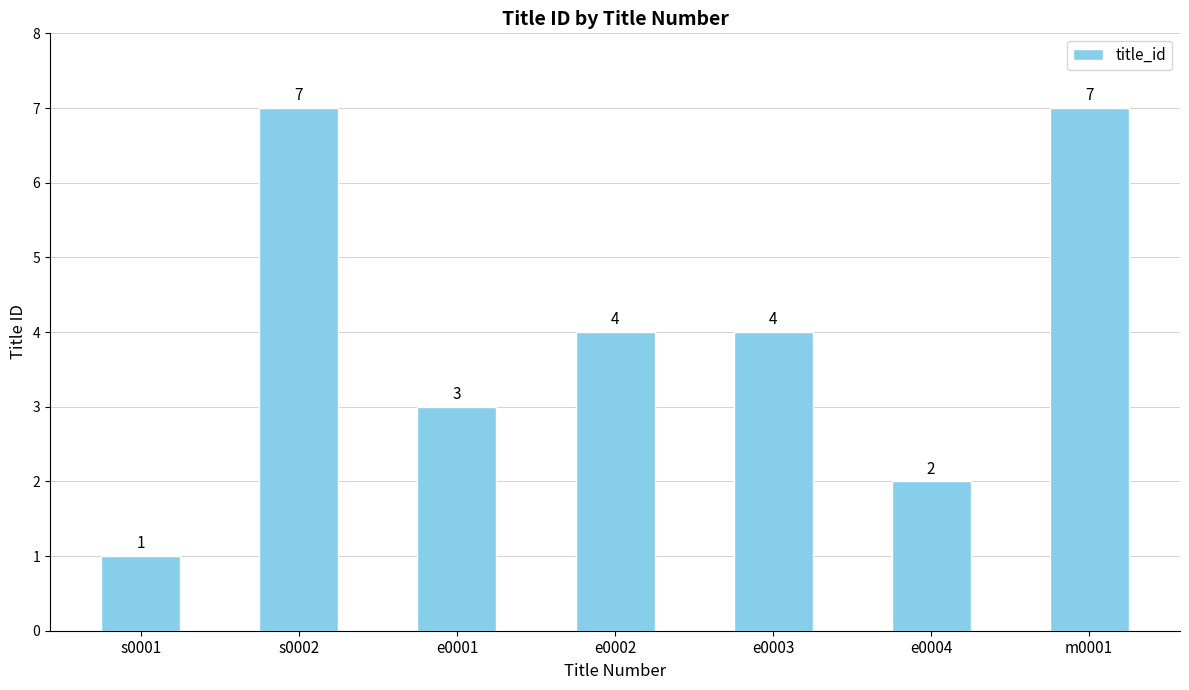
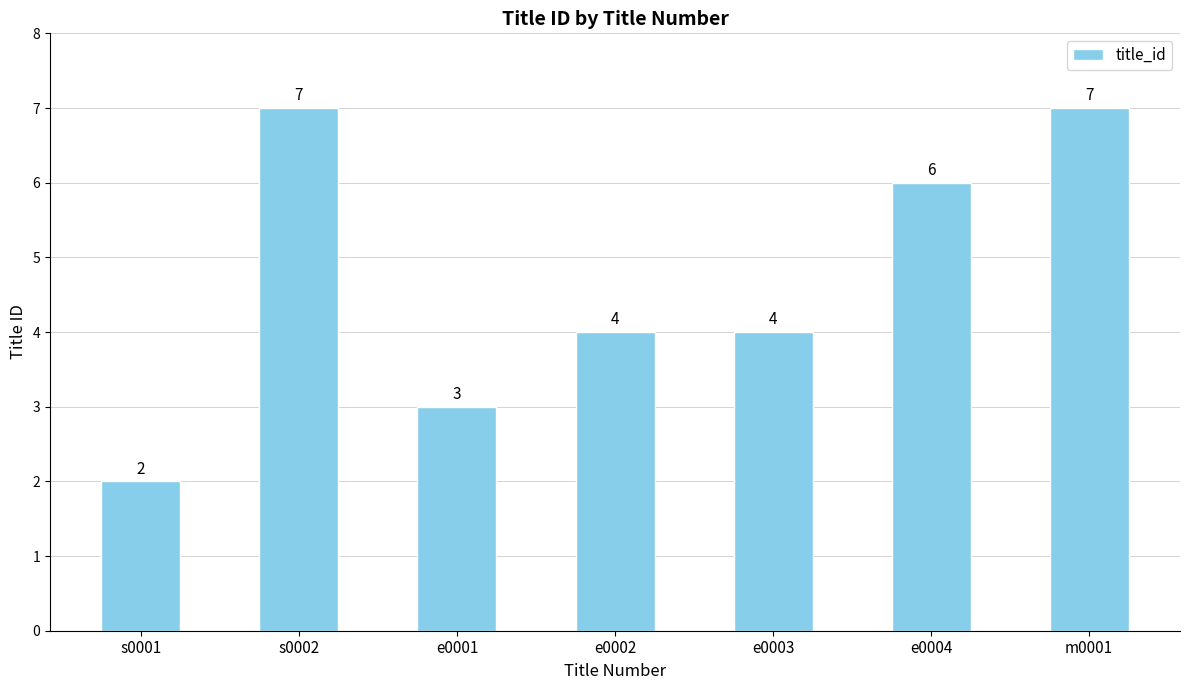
  {
-   "s0001": 1,
+   "s0001": 2,
    "s0002": 7,
    "e0001": 3,
    "e0002": 4,
    "e0003": 4,
-   "e0004": 2,
+   "e0004": 6,
    "m0001": 7
  }
